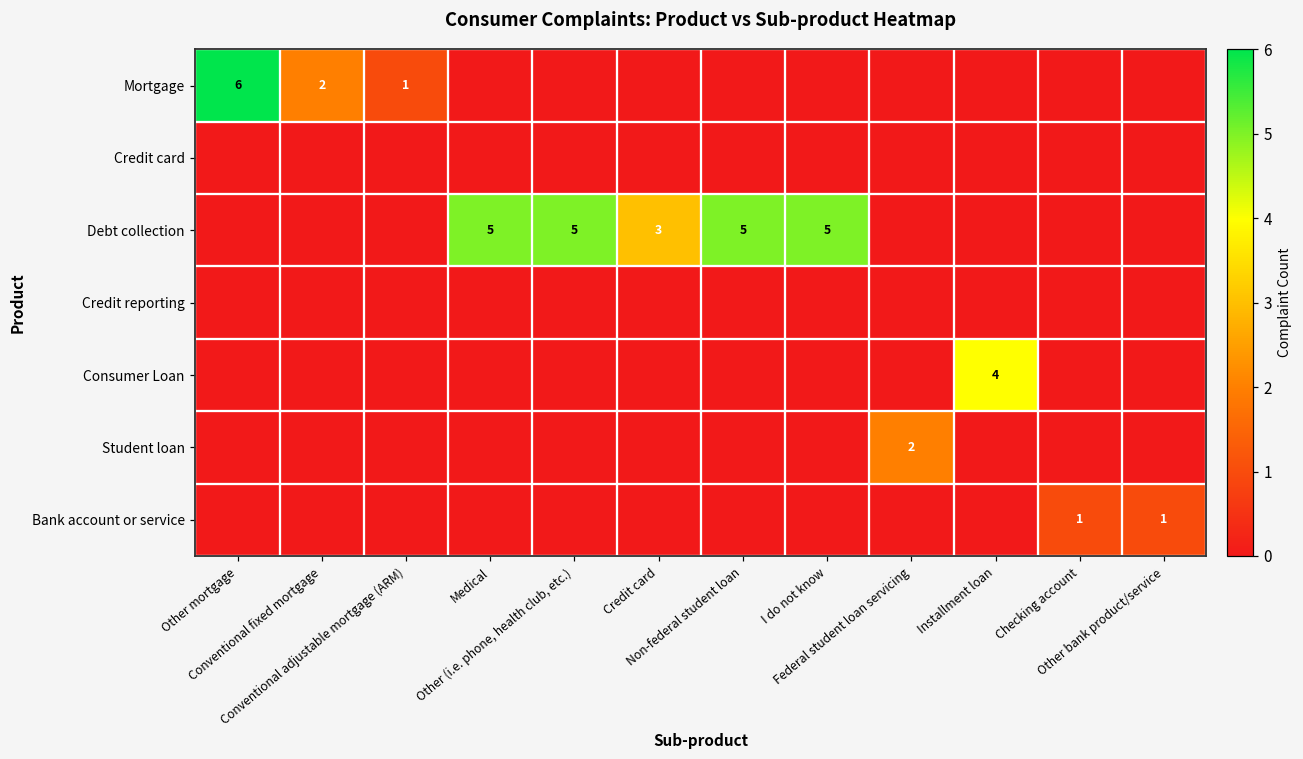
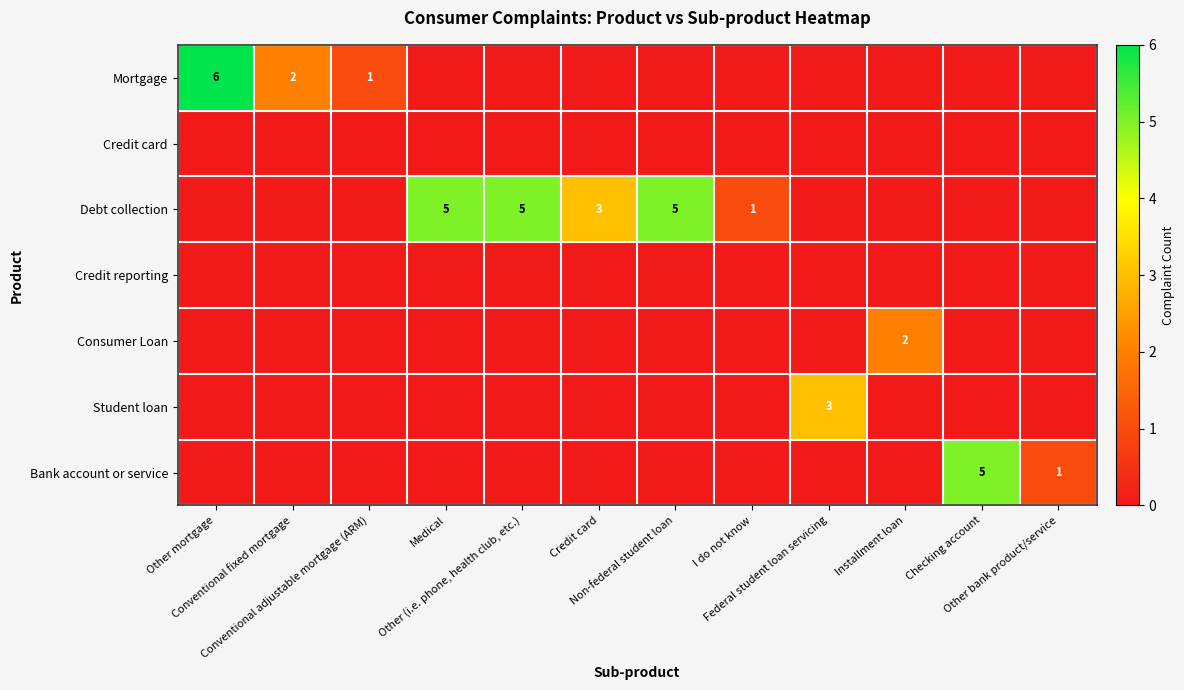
  {
    "Mortgage": {
      "Other mortgage": 6,
      "Conventional fixed mortgage": 2,
      "Conventional adjustable mortgage (ARM)": 1
    },
    "Debt collection": {
      "Medical": 5,
      "Other (i.e. phone, health club, etc.)": 5,
      "Credit card": 3,
      "Non-federal student loan": 5,
-     "I do not know": 5
+     "I do not know": 1
    },
    "Consumer Loan": {
-     "Installment loan": 4
+     "Installment loan": 2
    },
    "Student loan": {
-     "Federal student loan servicing": 2
+     "Federal student loan servicing": 3
    },
    "Bank account or service": {
-     "Checking account": 1,
+     "Checking account": 5,
      "Other bank product/service": 1
    }
  }
